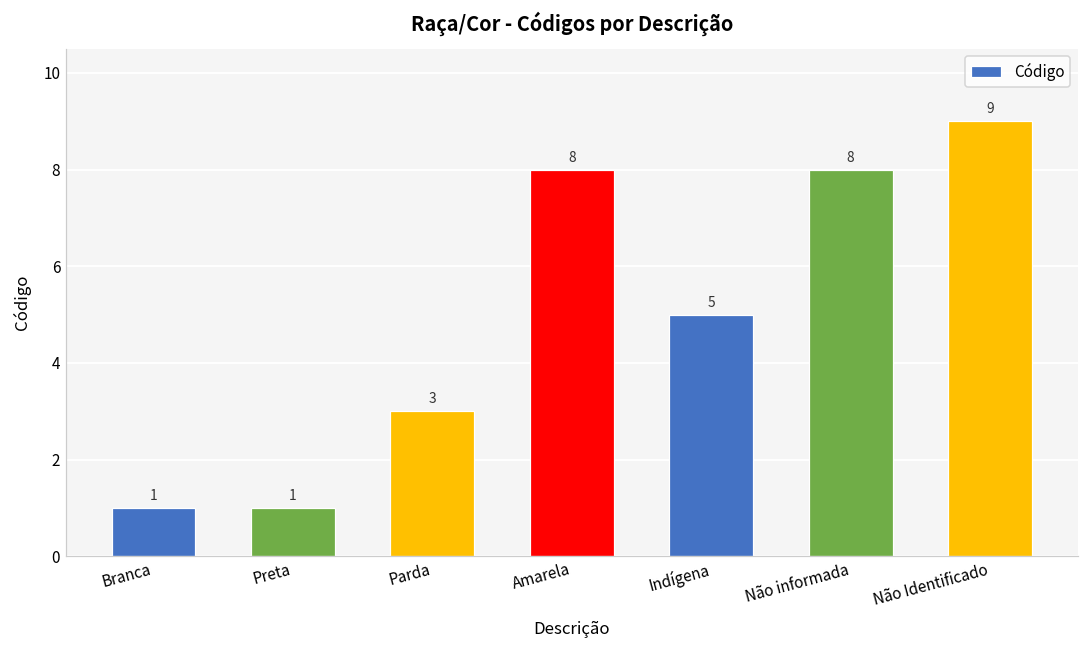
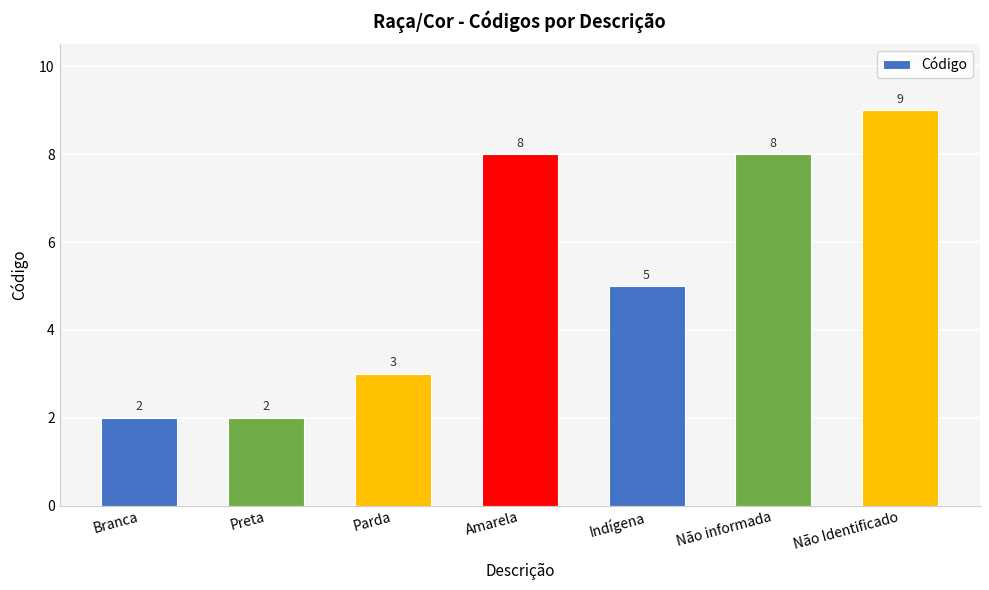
  {
-   "Branca": 1,
-   "Preta": 1,
+   "Branca": 2,
+   "Preta": 2,
    "Parda": 3,
    "Amarela": 8,
    "Indígena": 5,
    "Não informada": 8,
    "Não Identificado": 9
  }
